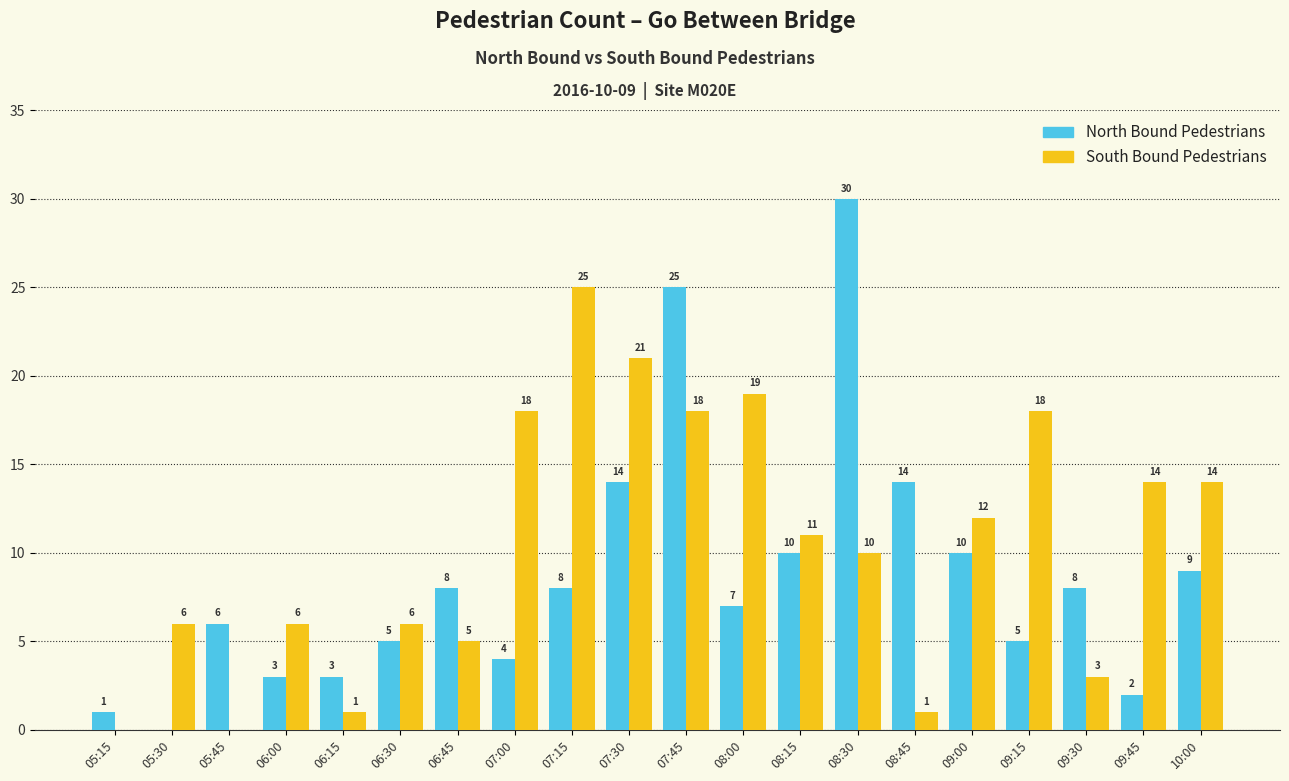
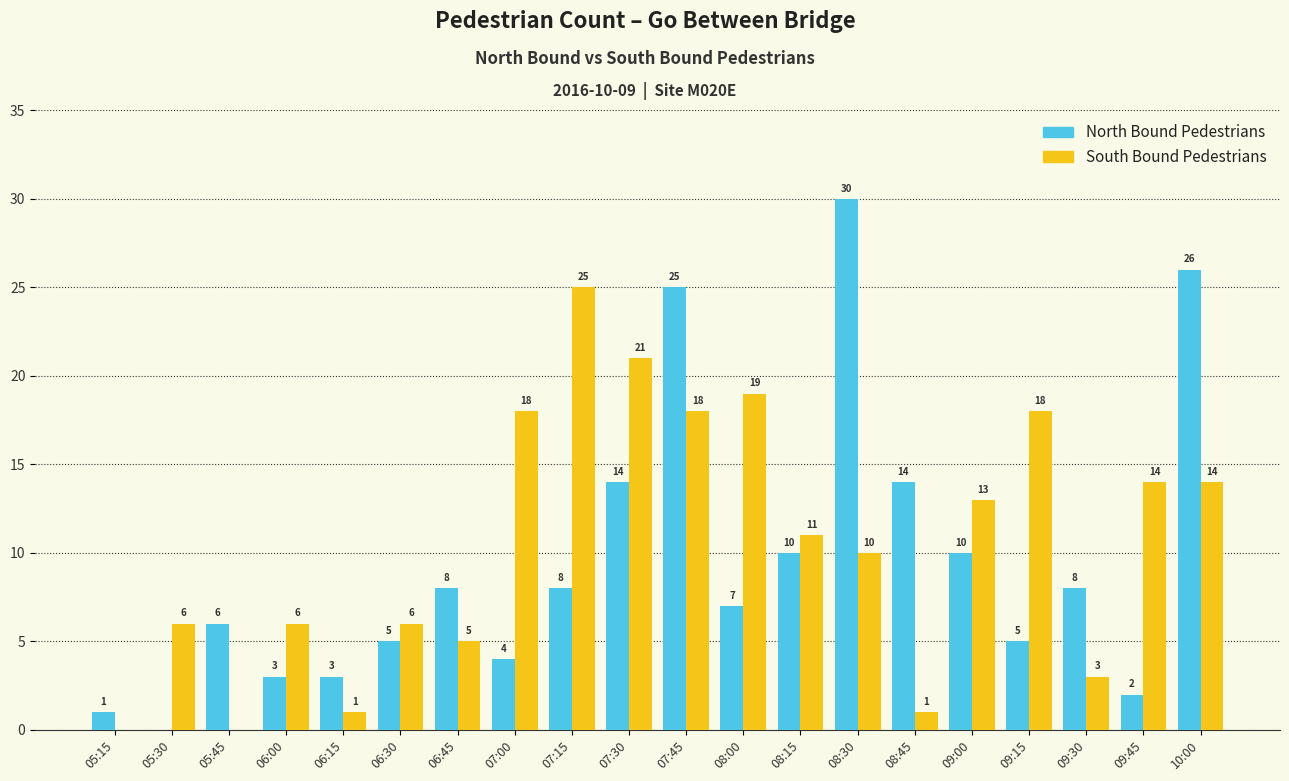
  {
    "North Bound Pedestrians": {
      "05:15": 1,
      "05:45": 6,
      "06:00": 3,
      "06:15": 3,
      "06:30": 5,
      "06:45": 8,
      "07:00": 4,
      "07:15": 8,
      "07:30": 14,
      "07:45": 25,
      "08:00": 7,
      "08:15": 10,
      "08:30": 30,
      "08:45": 14,
      "09:00": 10,
      "09:15": 5,
      "09:30": 8,
      "09:45": 2,
-     "10:00": 9
+     "10:00": 26
    },
    "South Bound Pedestrians": {
      "05:30": 6,
      "06:00": 6,
      "06:15": 1,
      "06:30": 6,
      "06:45": 5,
      "07:00": 18,
      "07:15": 25,
      "07:30": 21,
      "07:45": 18,
      "08:00": 19,
      "08:15": 11,
      "08:30": 10,
      "08:45": 1,
-     "09:00": 12,
+     "09:00": 13,
      "09:15": 18,
      "09:30": 3,
      "09:45": 14,
      "10:00": 14
    }
  }
